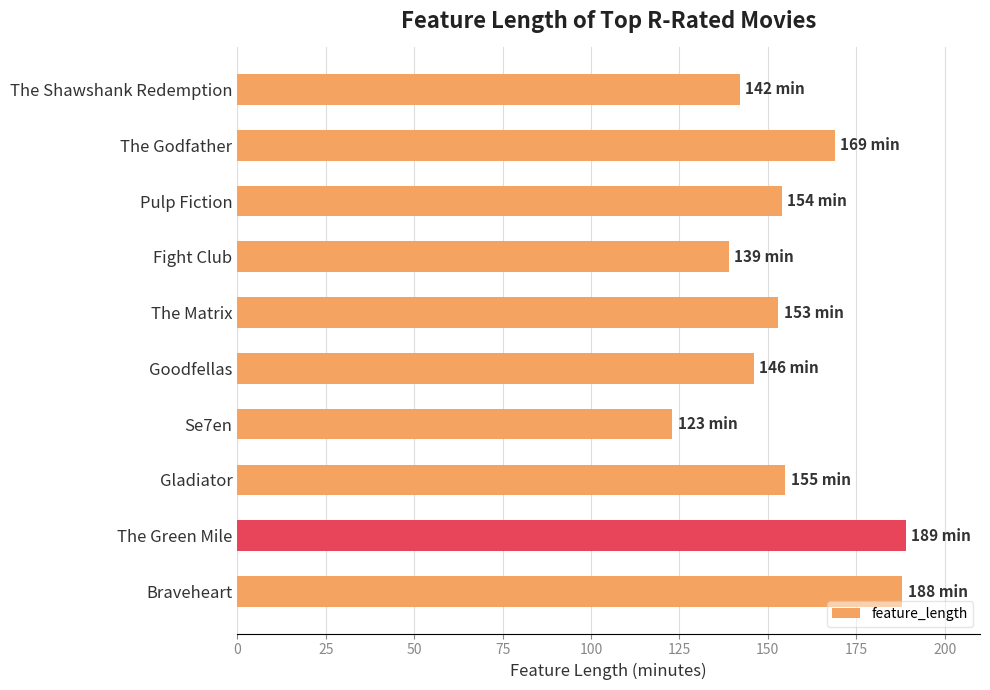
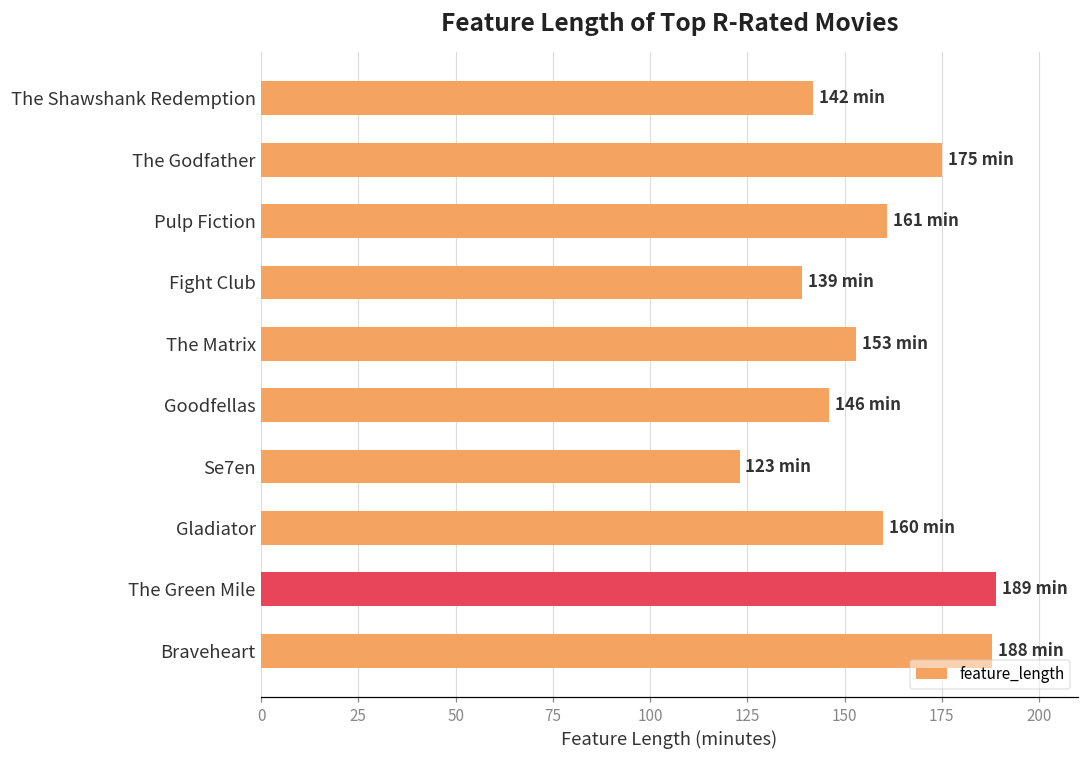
  {
    "The Shawshank Redemption": 142,
-   "The Godfather": 169,
-   "Pulp Fiction": 154,
+   "The Godfather": 175,
+   "Pulp Fiction": 161,
    "Fight Club": 139,
    "The Matrix": 153,
    "Goodfellas": 146,
    "Se7en": 123,
-   "Gladiator": 155,
+   "Gladiator": 160,
    "The Green Mile": 189,
    "Braveheart": 188
  }
